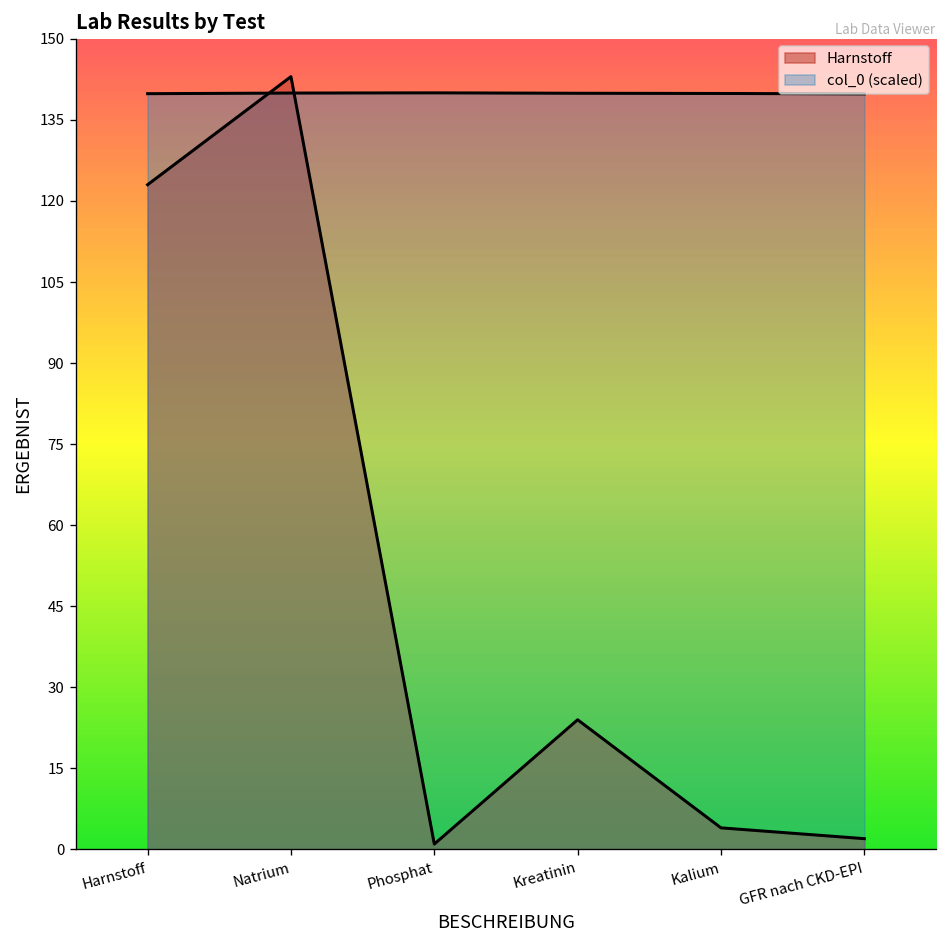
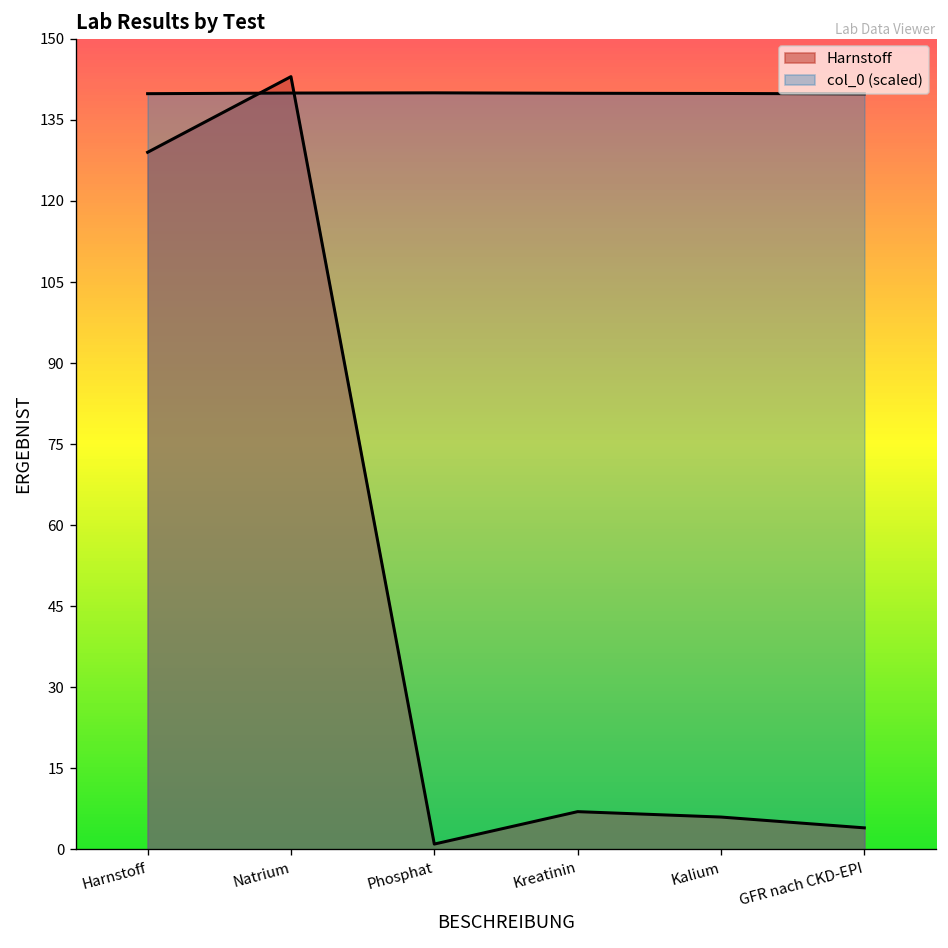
  {
    "Harnstoff": {
-     "Harnstoff": 123,
+     "Harnstoff": 129,
      "Natrium": 143,
      "Phosphat": 1,
-     "Kreatinin": 24,
-     "Kalium": 4,
-     "GFR nach CKD-EPI": 2
+     "Kreatinin": 7,
+     "Kalium": 6,
+     "GFR nach CKD-EPI": 4
    },
    "col_0 (scaled)": {
      "Harnstoff": 140,
      "Natrium": 140,
      "Phosphat": 140,
      "Kreatinin": 140,
      "Kalium": 140
    }
  }
